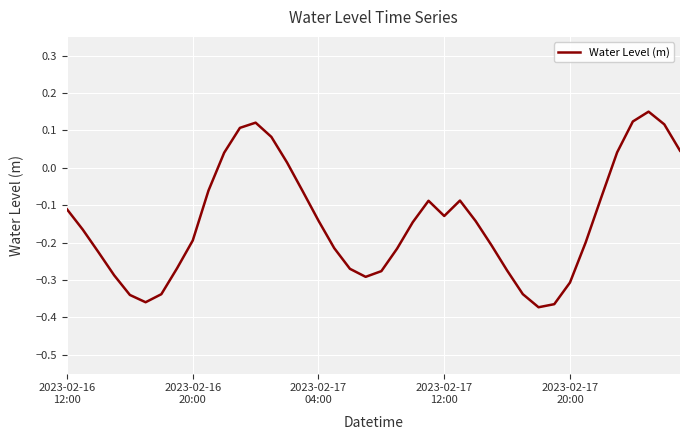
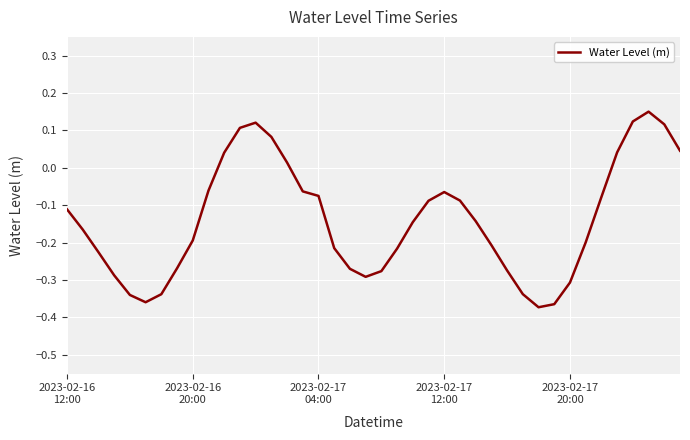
  {
    "2023-02-16 12:00": -0.11,
    "2023-02-16 20:00": -0.19,
-   "2023-02-17 04:00": -0.14,
-   "2023-02-17 12:00": -0.13,
+   "2023-02-17 04:00": -0.08,
+   "2023-02-17 12:00": -0.06,
    "2023-02-17 20:00": -0.31
  }
